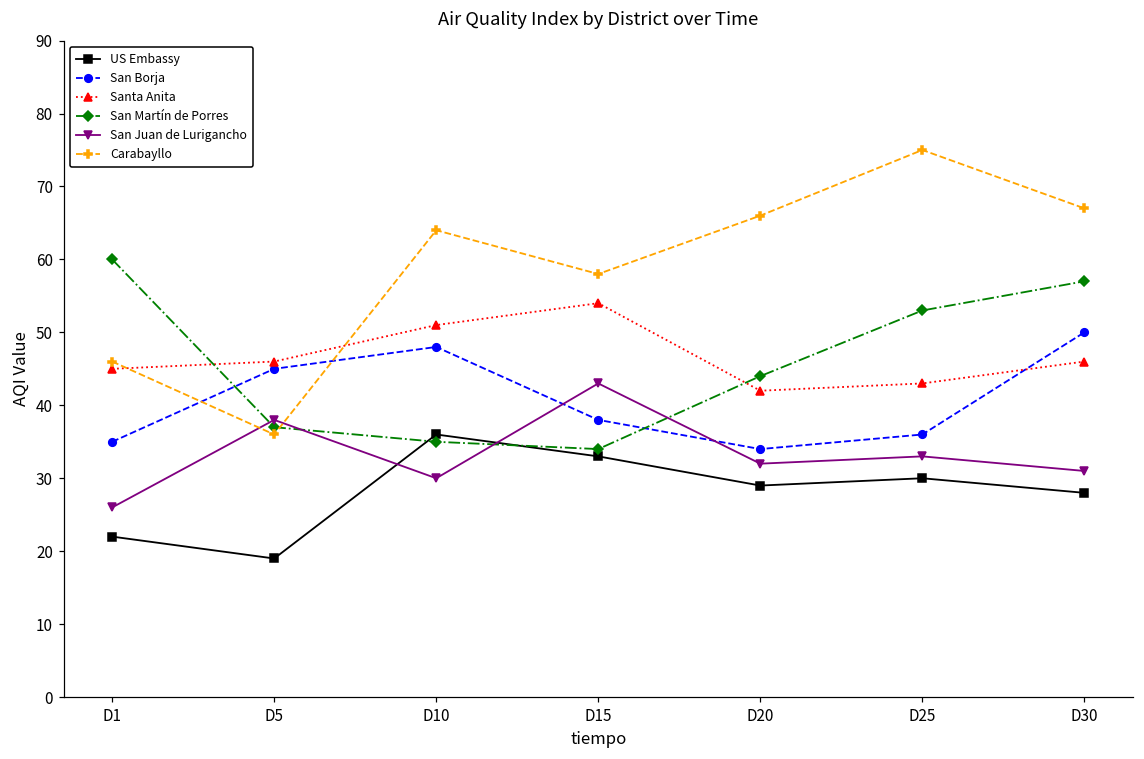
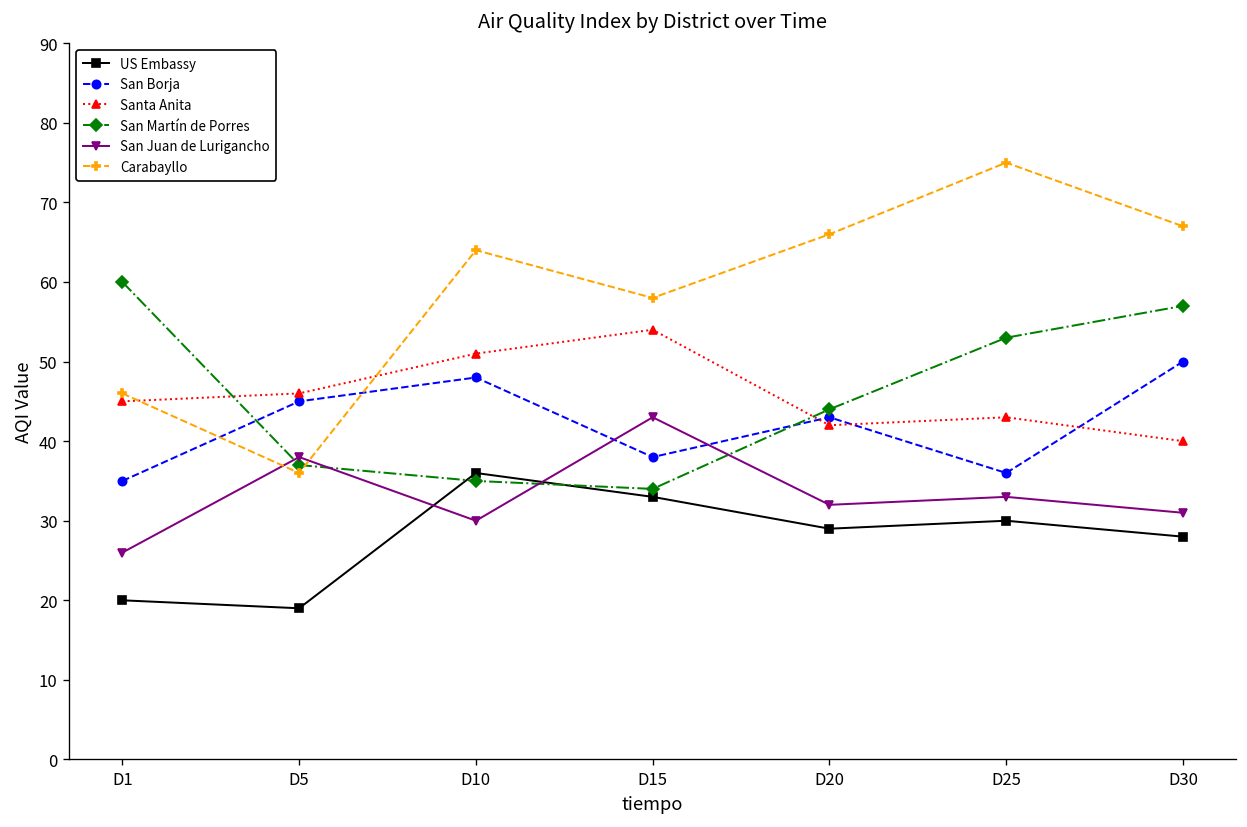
  {
    "US Embassy": {
-     "D1": 22,
+     "D1": 20,
      "D5": 19,
      "D10": 36,
      "D15": 33,
      "D20": 29,
      "D25": 30,
      "D30": 28
    },
    "San Borja": {
      "D1": 35,
      "D5": 45,
      "D10": 48,
      "D15": 38,
-     "D20": 34,
+     "D20": 43,
      "D25": 36,
      "D30": 50
    },
    "Santa Anita": {
      "D1": 45,
      "D5": 46,
      "D10": 51,
      "D15": 54,
      "D20": 42,
      "D25": 43,
-     "D30": 46
+     "D30": 40
    },
    "San Martín de Porres": {
      "D1": 60,
      "D5": 37,
      "D10": 35,
      "D15": 34,
      "D20": 44,
      "D25": 53,
      "D30": 57
    },
    "San Juan de Lurigancho": {
      "D1": 26,
      "D5": 38,
      "D10": 30,
      "D15": 43,
      "D20": 32,
      "D25": 33,
      "D30": 31
    },
    "Carabayllo": {
      "D1": 46,
      "D5": 36,
      "D10": 64,
      "D15": 58,
      "D20": 66,
      "D25": 75,
      "D30": 67
    }
  }
